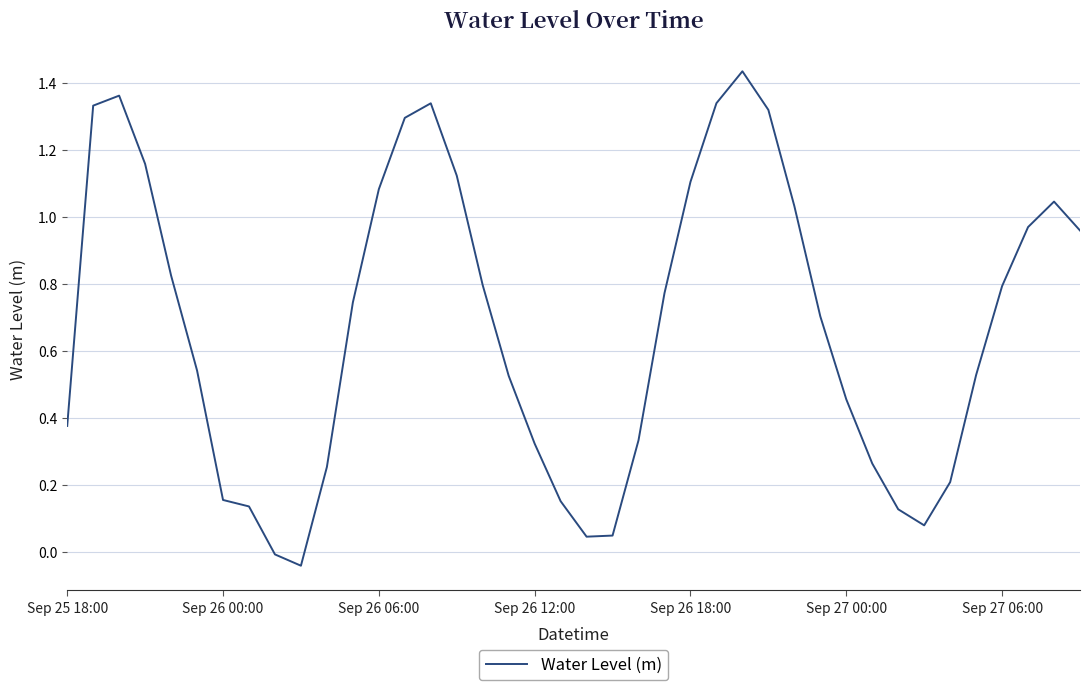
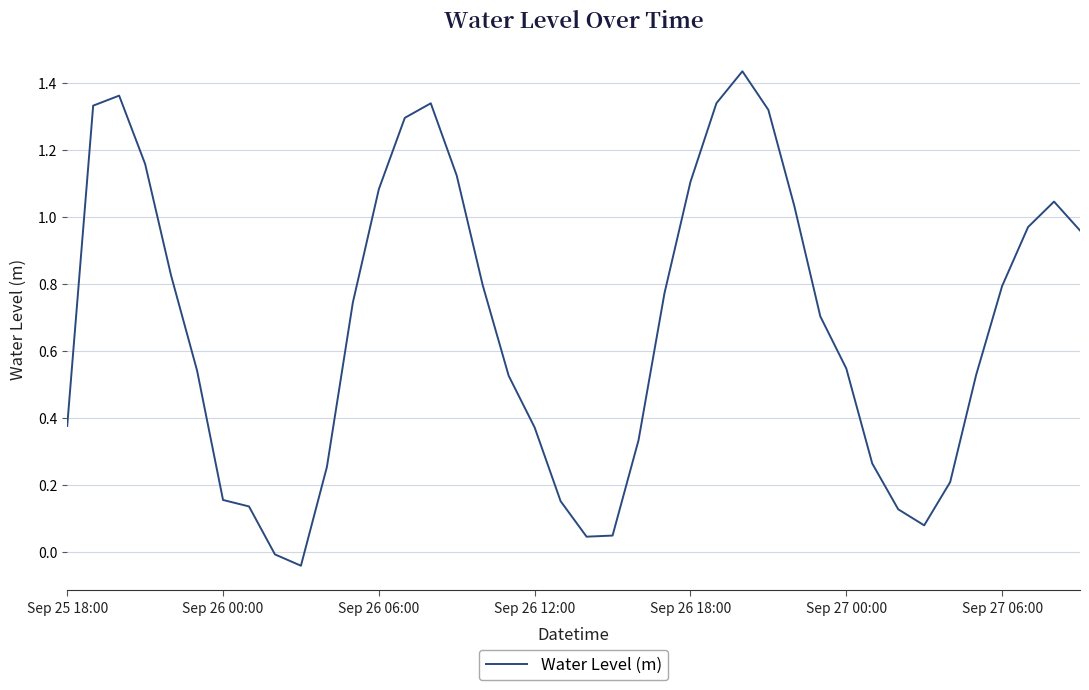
  {
    "Sep 25 18:00": 0.38,
    "Sep 26 00:00": 0.15,
    "Sep 26 06:00": 1.08,
-   "Sep 26 12:00": 0.32,
+   "Sep 26 12:00": 0.37,
    "Sep 26 18:00": 1.10,
-   "Sep 27 00:00": 0.45,
+   "Sep 27 00:00": 0.55,
    "Sep 27 06:00": 0.79
  }
